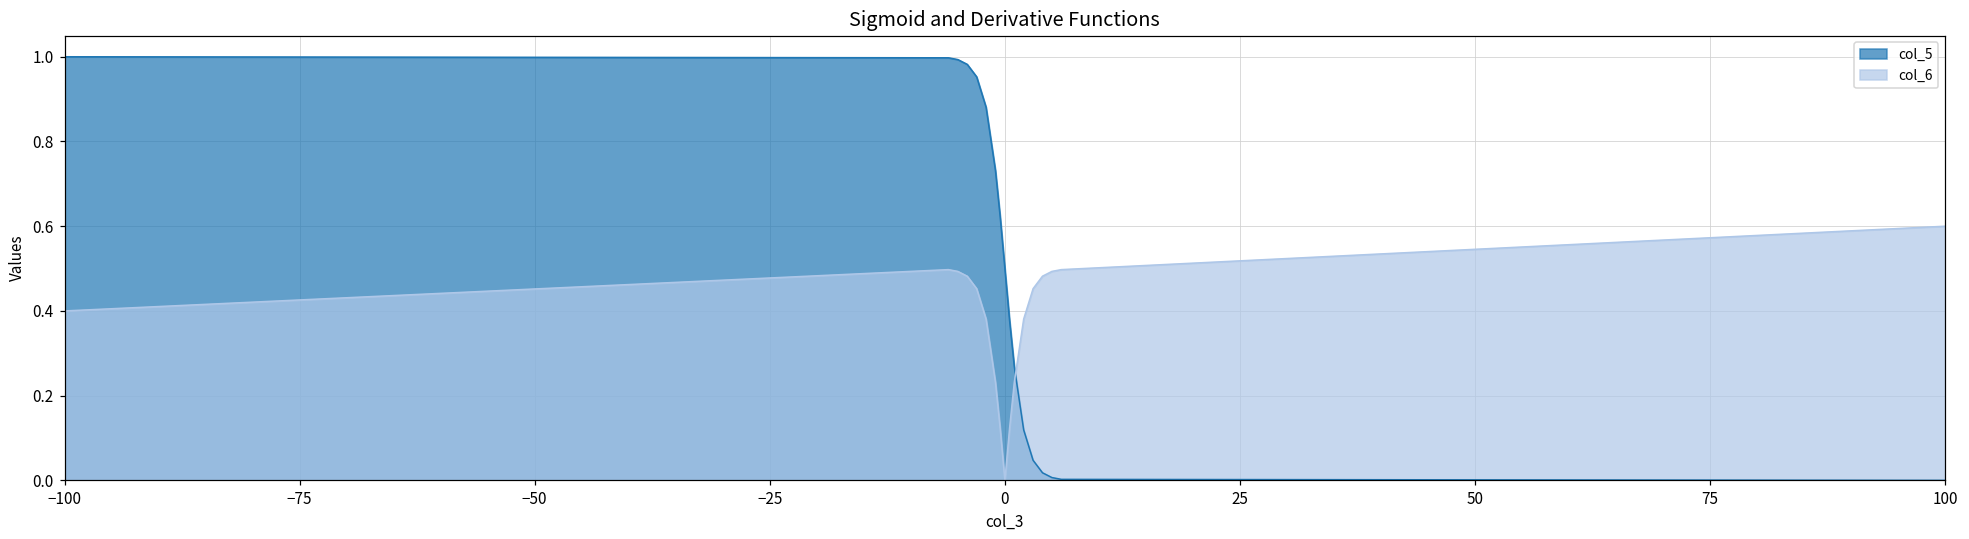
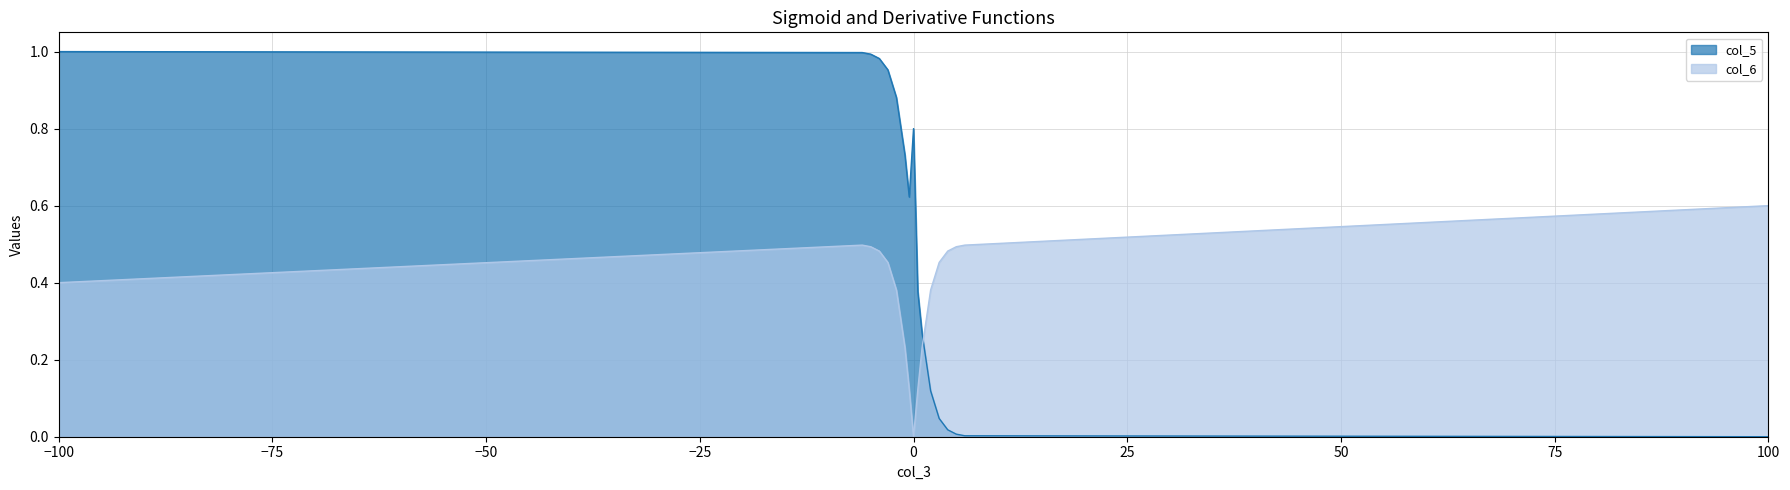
  {
    "col_5": {
      "−100": 1.0,
-     "0": 0.5,
+     "0": 0.8,
      "100": 0.0
    },
    "col_6": {
      "−100": 0.4,
      "0": 0.0,
      "100": 0.6
    }
  }
